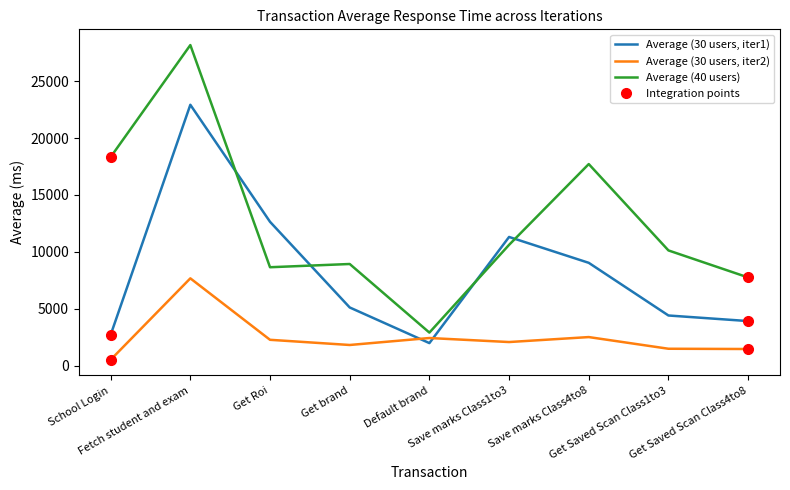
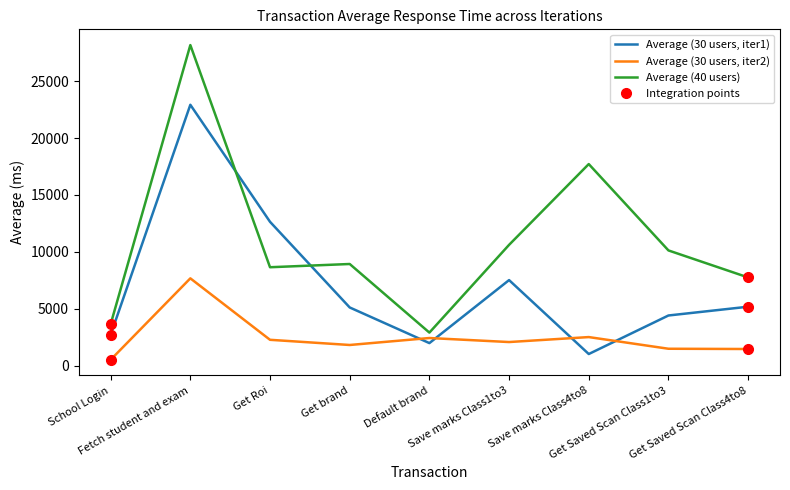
  {
    "Average (30 users, iter1)": {
      "Fetch student and exam": 22900,
      "Get Roi": 12600,
      "Get brand": 5100,
      "Default brand": 2000,
-     "Save marks Class1to3": 11300,
-     "Save marks Class4to8": 9000,
+     "Save marks Class1to3": 7500,
+     "Save marks Class4to8": 1000,
      "Get Saved Scan Class1to3": 4400,
-     "Get Saved Scan Class4to8": 3900
+     "Get Saved Scan Class4to8": 5200
    },
    "Average (30 users, iter2)": {
      "Fetch student and exam": 7700,
      "Get Roi": 2300,
      "Get brand": 1800,
      "Default brand": 2400,
      "Save marks Class1to3": 2100,
      "Save marks Class4to8": 2500,
      "Get Saved Scan Class1to3": 1500
    },
    "Average (40 users)": {
-     "School Login": 18300,
+     "School Login": 3600,
      "Fetch student and exam": 28200,
      "Get Roi": 8600,
      "Get brand": 8900,
      "Default brand": 2900,
      "Save marks Class1to3": 10600,
      "Save marks Class4to8": 17700,
      "Get Saved Scan Class1to3": 10100
    }
  }
